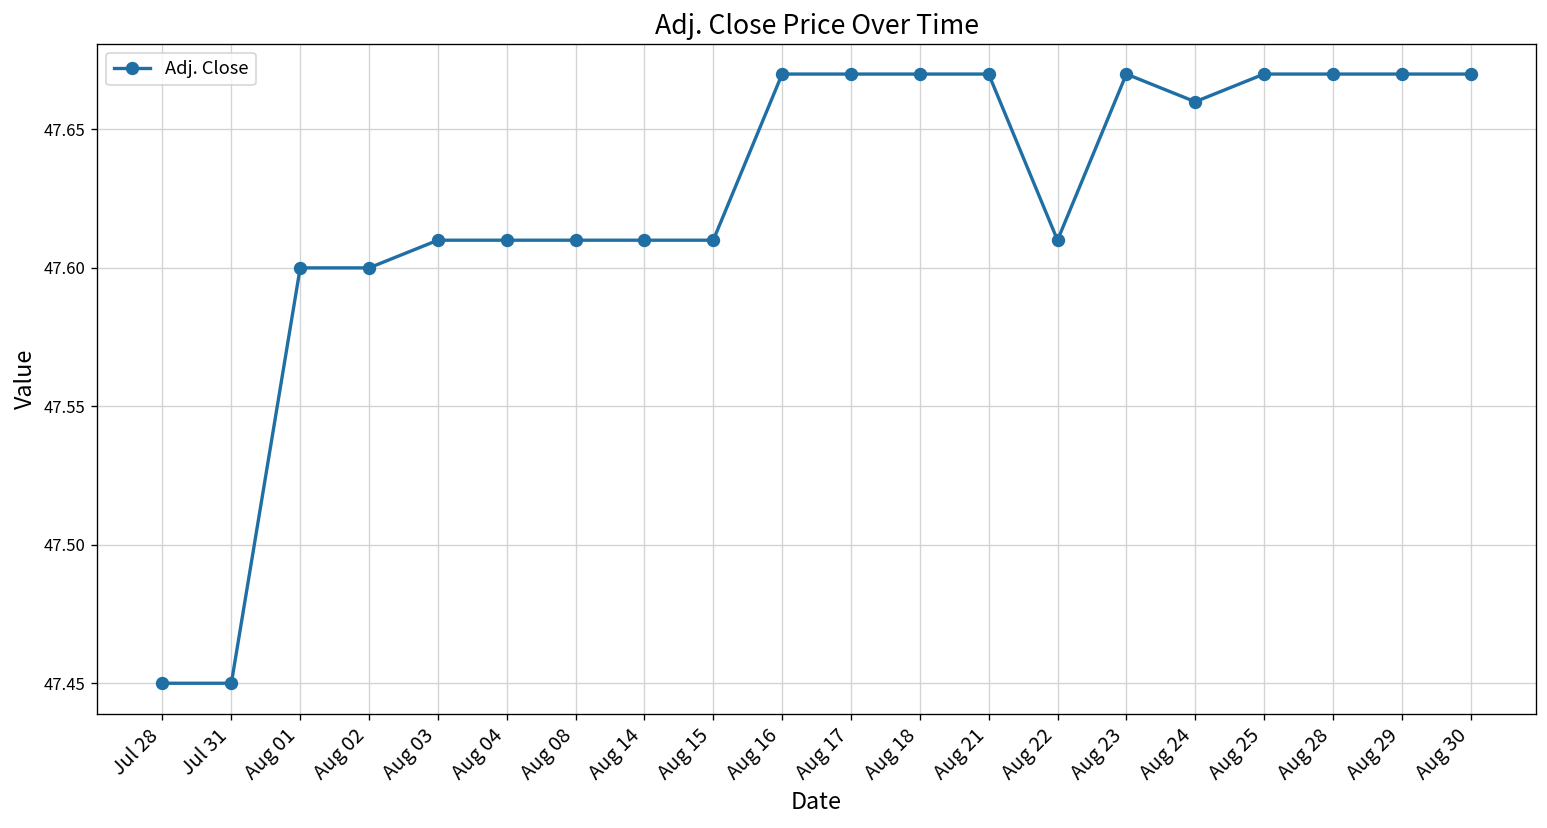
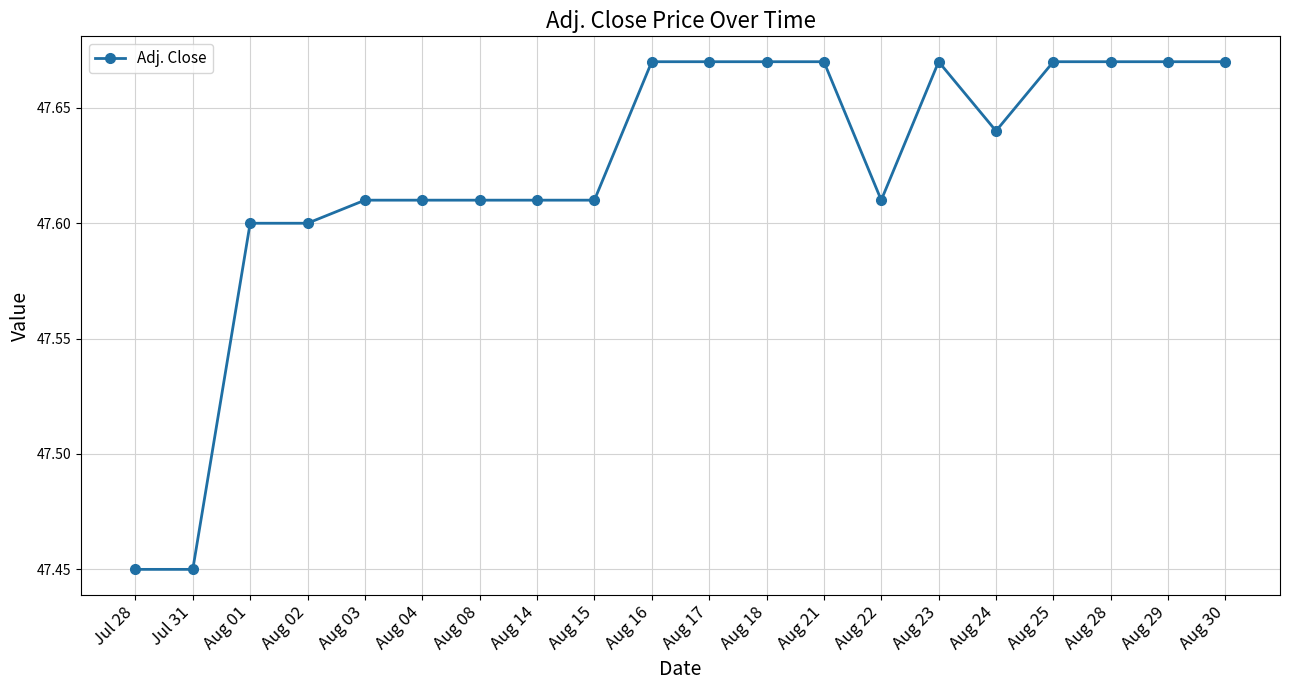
  {
    "Jul 28": 47.45,
    "Jul 31": 47.45,
    "Aug 01": 47.60,
    "Aug 02": 47.60,
    "Aug 03": 47.61,
    "Aug 04": 47.61,
    "Aug 08": 47.61,
    "Aug 14": 47.61,
    "Aug 15": 47.61,
    "Aug 16": 47.67,
    "Aug 17": 47.67,
    "Aug 18": 47.67,
    "Aug 21": 47.67,
    "Aug 22": 47.61,
    "Aug 23": 47.67,
-   "Aug 24": 47.66,
+   "Aug 24": 47.64,
    "Aug 25": 47.67,
    "Aug 28": 47.67,
    "Aug 29": 47.67,
    "Aug 30": 47.67
  }
